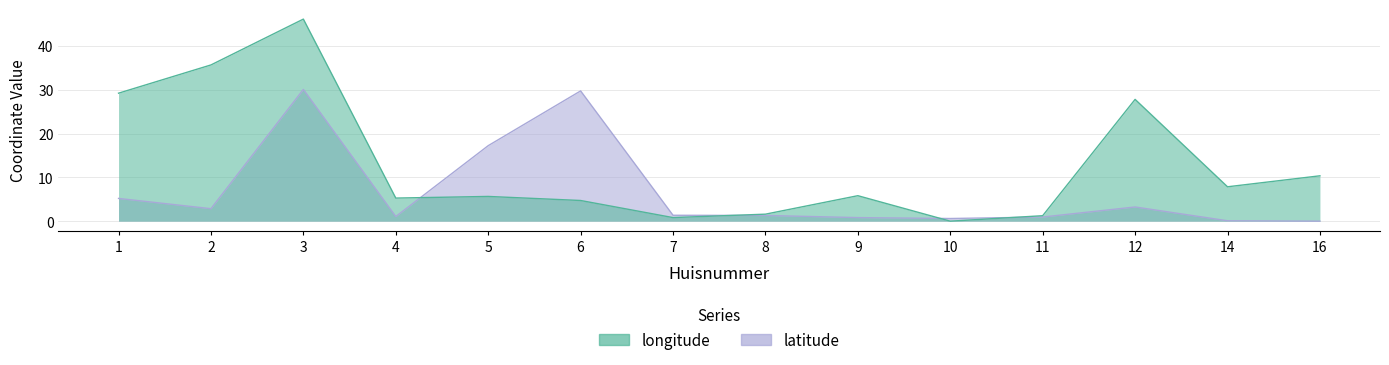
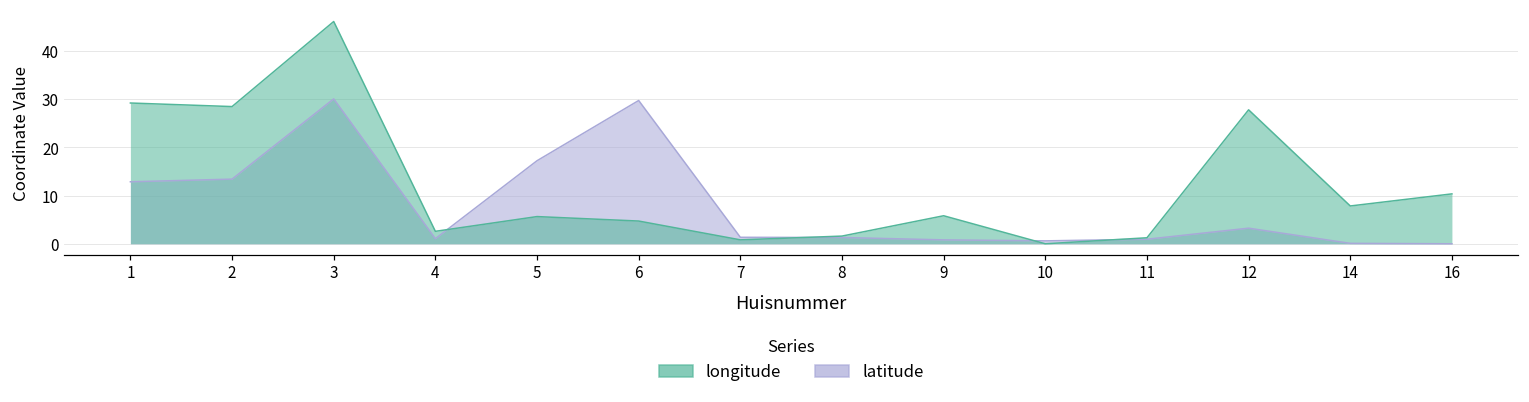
  {
    "latitude": {
-     "1": 5,
-     "2": 3,
+     "1": 13,
+     "2": 13,
      "3": 30,
      "4": 1,
      "5": 17,
      "6": 30,
      "9": 1,
      "10": 1,
      "12": 3,
      "14": 0,
      "16": 0
    },
    "longitude": {
      "1": 29,
-     "2": 36,
+     "2": 28,
      "3": 46,
-     "4": 5,
+     "4": 3,
      "5": 6,
      "6": 5,
      "9": 6,
      "10": 0,
      "12": 28,
      "14": 8,
      "16": 10
    }
  }
